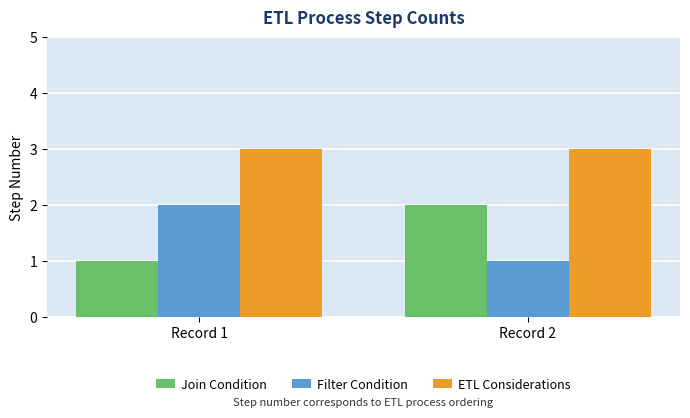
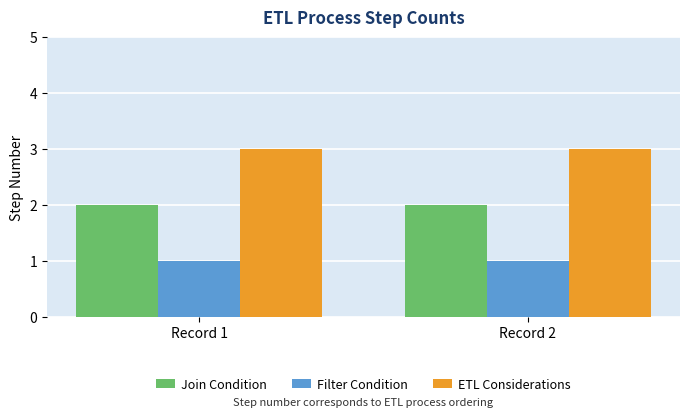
  {
    "Join Condition": {
-     "Record 1": 1,
+     "Record 1": 2,
      "Record 2": 2
    },
    "Filter Condition": {
-     "Record 1": 2,
+     "Record 1": 1,
      "Record 2": 1
    },
    "ETL Considerations": {
      "Record 1": 3,
      "Record 2": 3
    }
  }
